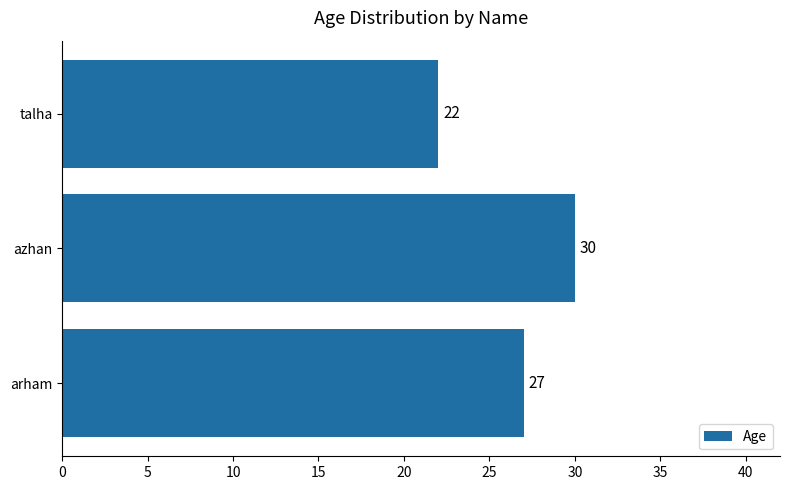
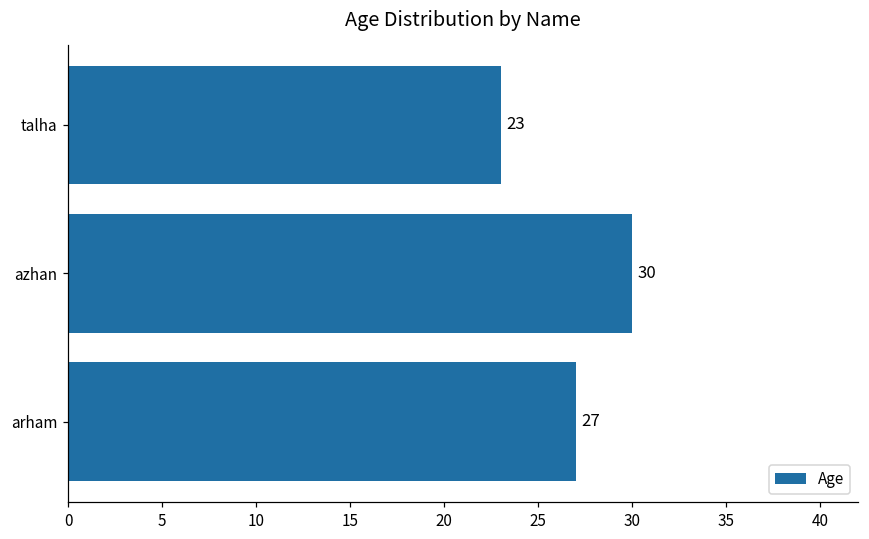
  {
-   "talha": 22,
+   "talha": 23,
    "azhan": 30,
    "arham": 27
  }
